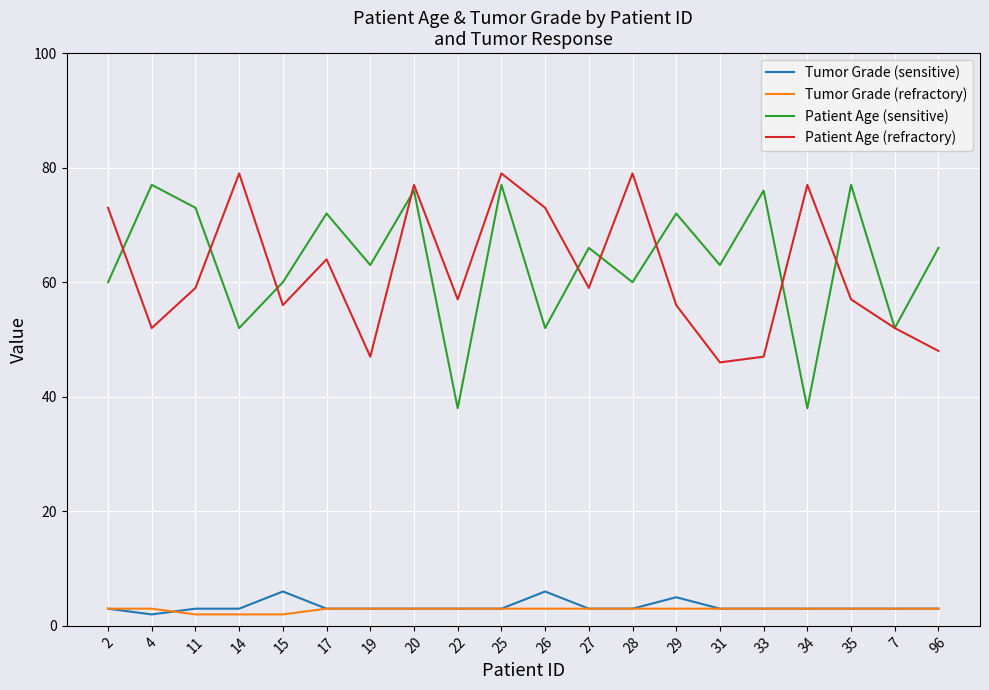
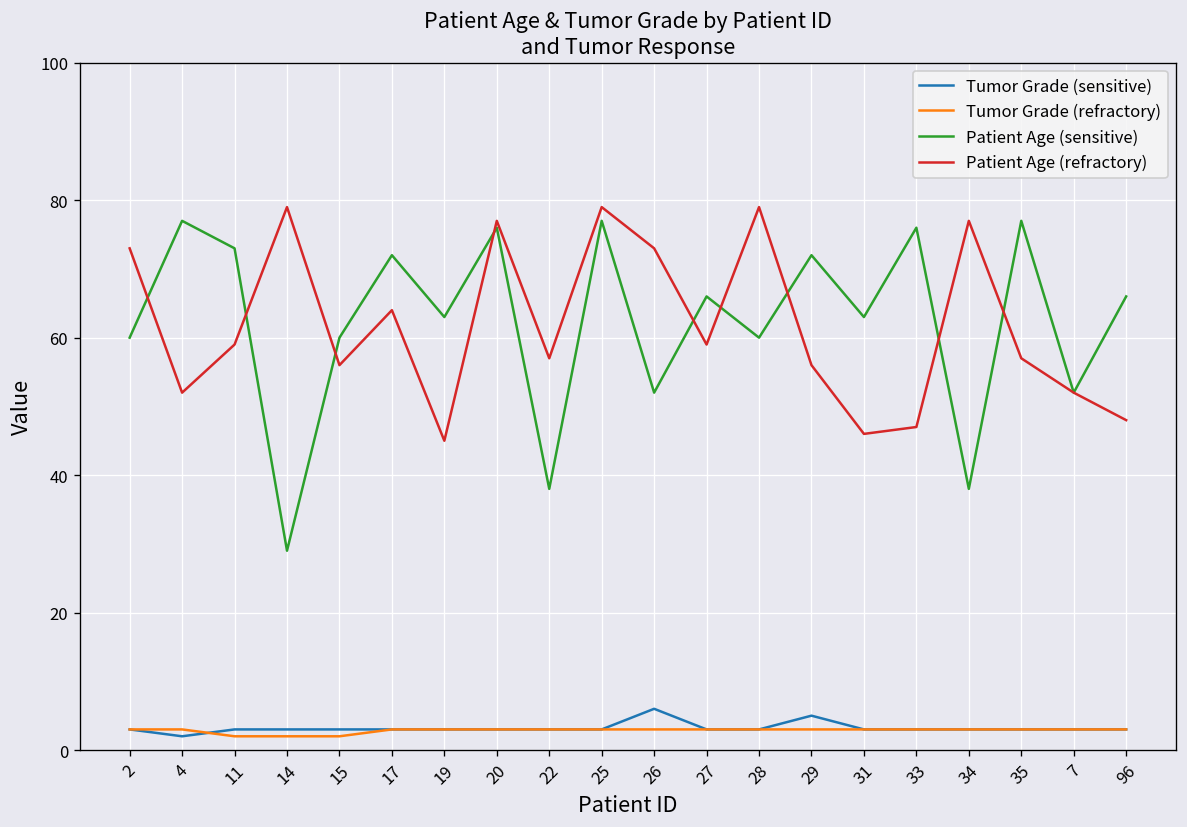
  {
    "Tumor Grade (sensitive)": {
      "4": 2,
      "11": 3,
      "14": 3,
-     "15": 6,
+     "15": 3,
      "26": 6,
      "29": 5
    },
    "Tumor Grade (refractory)": {
      "4": 3,
      "11": 2,
      "14": 2,
      "15": 2,
      "26": 3,
      "29": 3
    },
    "Patient Age (sensitive)": {
      "2": 60,
      "4": 77,
      "11": 73,
-     "14": 52,
+     "14": 29,
      "15": 60,
      "17": 72,
      "19": 63,
      "20": 76,
      "22": 38,
      "25": 77,
      "26": 52,
      "27": 66,
      "28": 60,
      "29": 72,
      "31": 63,
      "33": 76,
      "34": 38,
      "35": 77,
      "96": 66
    },
    "Patient Age (refractory)": {
      "2": 73,
      "4": 52,
      "11": 59,
      "14": 79,
      "15": 56,
      "17": 64,
-     "19": 47,
+     "19": 45,
      "20": 77,
      "22": 57,
      "25": 79,
      "26": 73,
      "27": 59,
      "28": 79,
      "29": 56,
      "31": 46,
      "33": 47,
      "34": 77,
      "35": 57,
      "96": 48
    }
  }
